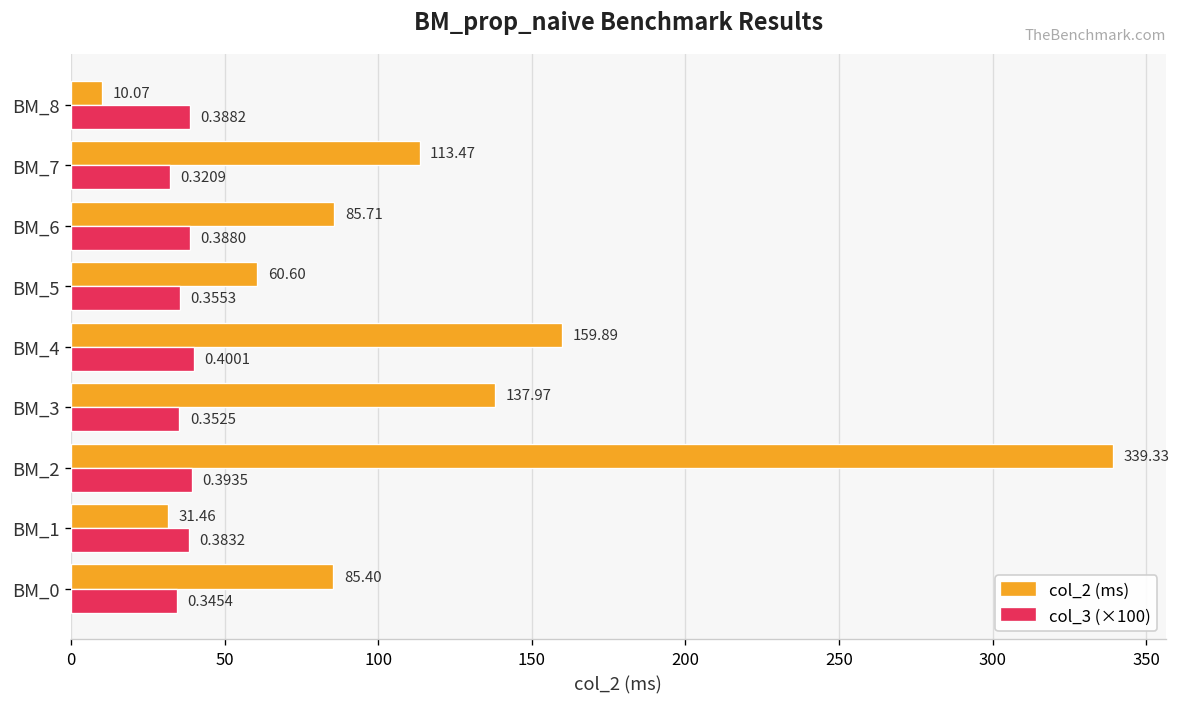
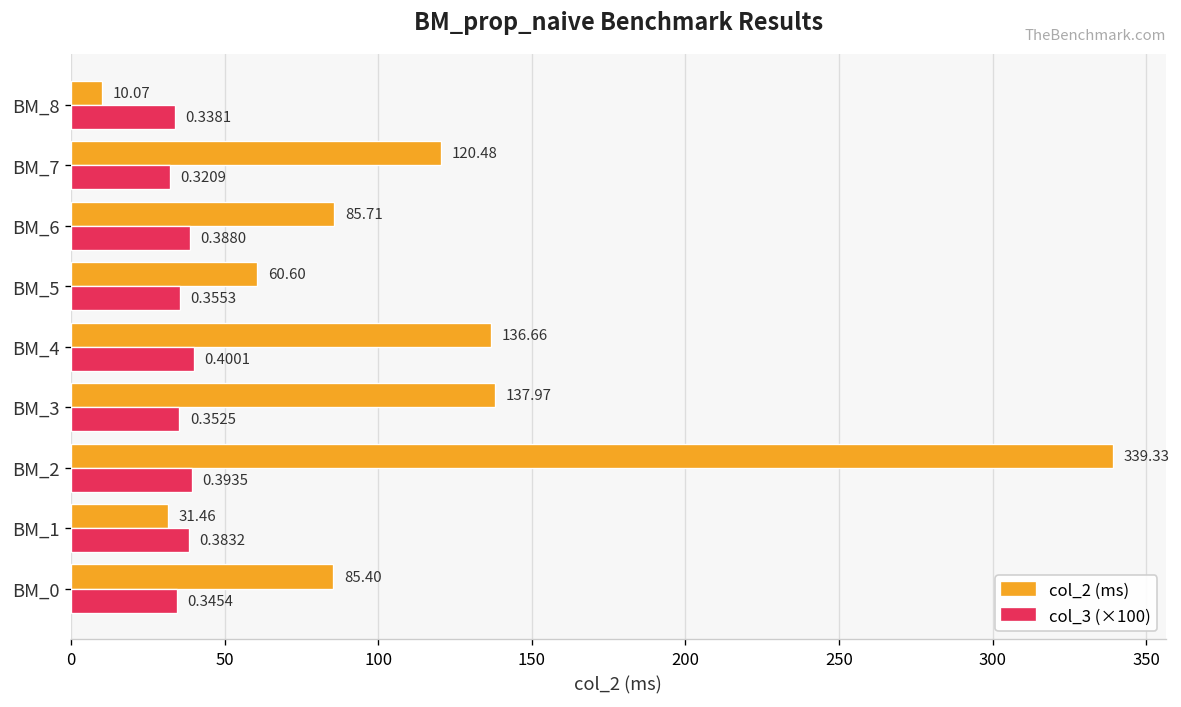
  {
    "col_2 (ms)": {
      "BM_8": 10.07,
-     "BM_7": 113.47,
+     "BM_7": 120.48,
      "BM_6": 85.71,
      "BM_5": 60.60,
-     "BM_4": 159.89,
+     "BM_4": 136.66,
      "BM_3": 137.97,
      "BM_2": 339.33,
      "BM_1": 31.46,
      "BM_0": 85.40
    },
    "col_3 (×100)": {
-     "BM_8": 0.3882
+     "BM_8": 0.3381
    }
  }
